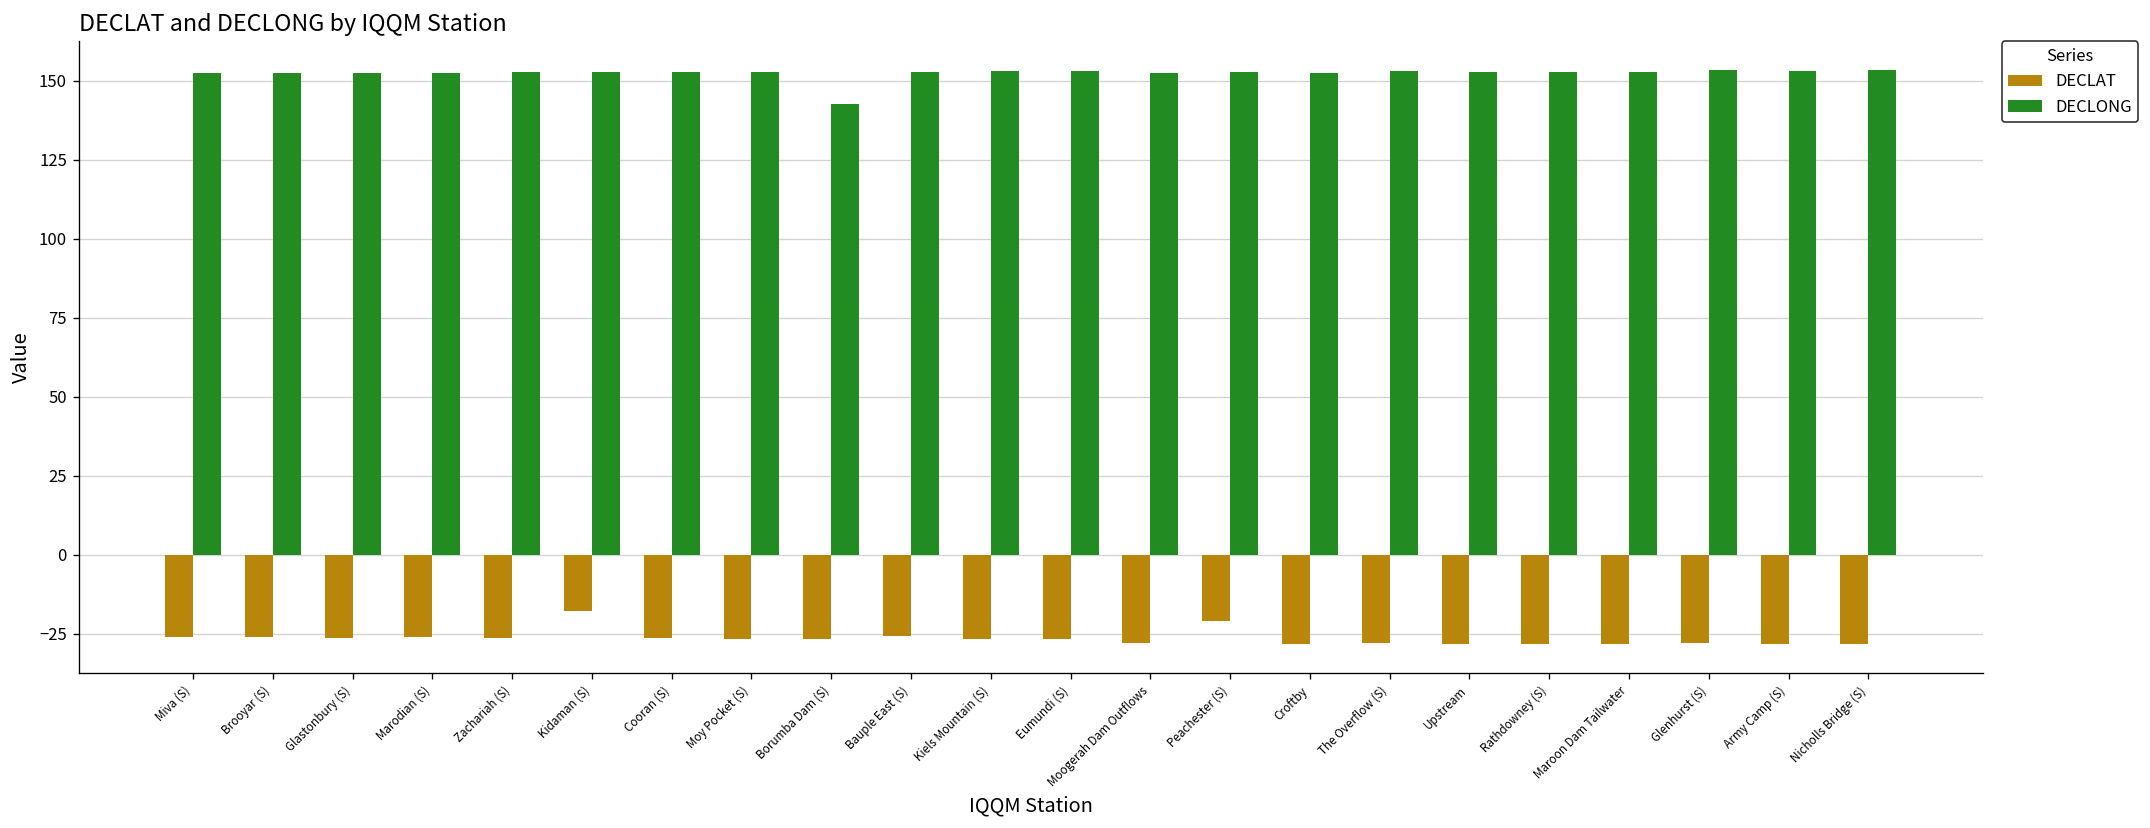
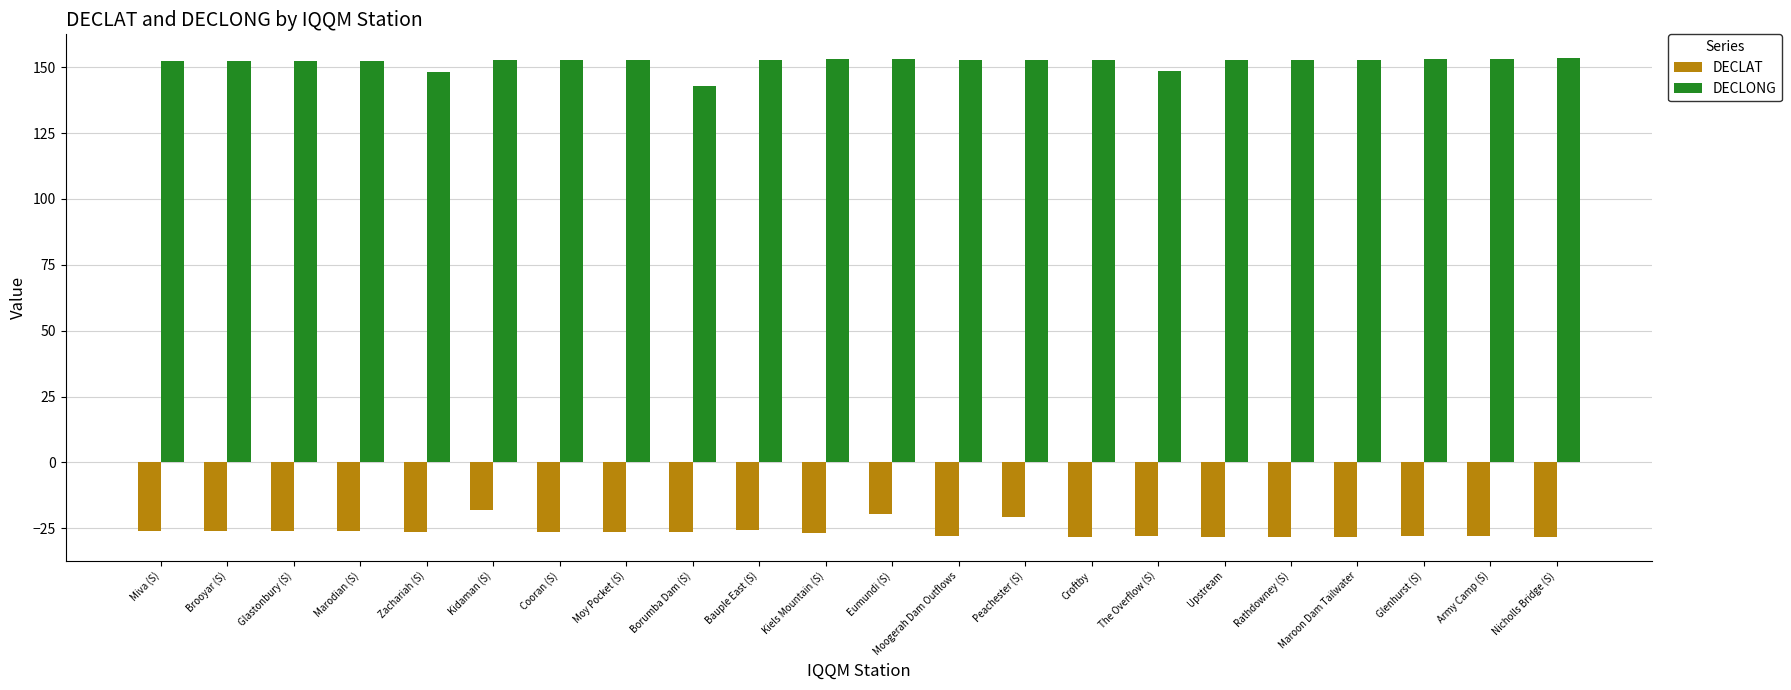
  {
    "DECLAT": {
      "Miva (S)": -26,
      "Brooyar (S)": -26,
      "Glastonbury (S)": -26,
      "Marodian (S)": -26,
      "Zachariah (S)": -26,
      "Kidaman (S)": -18,
      "Cooran (S)": -26,
      "Moy Pocket (S)": -27,
      "Borumba Dam (S)": -26,
      "Bauple East (S)": -26,
      "Kiels Mountain (S)": -27,
-     "Eumundi (S)": -26,
+     "Eumundi (S)": -20,
      "Moogerah Dam Outflows": -28,
      "Peachester (S)": -21,
      "Croftby": -28,
      "The Overflow (S)": -28,
      "Upstream": -28,
      "Rathdowney (S)": -28,
      "Maroon Dam Tailwater": -28,
      "Glenhurst (S)": -28,
      "Army Camp (S)": -28,
      "Nicholls Bridge (S)": -28
    },
    "DECLONG": {
      "Miva (S)": 152,
      "Brooyar (S)": 152,
      "Glastonbury (S)": 153,
      "Marodian (S)": 152,
-     "Zachariah (S)": 153,
+     "Zachariah (S)": 148,
      "Kidaman (S)": 153,
      "Cooran (S)": 153,
      "Moy Pocket (S)": 153,
      "Borumba Dam (S)": 143,
      "Bauple East (S)": 153,
      "Kiels Mountain (S)": 153,
      "Eumundi (S)": 153,
      "Moogerah Dam Outflows": 153,
      "Peachester (S)": 153,
      "Croftby": 153,
-     "The Overflow (S)": 153,
+     "The Overflow (S)": 149,
      "Upstream": 153,
      "Rathdowney (S)": 153,
      "Maroon Dam Tailwater": 153,
      "Glenhurst (S)": 153,
      "Army Camp (S)": 153,
      "Nicholls Bridge (S)": 153
    }
  }
